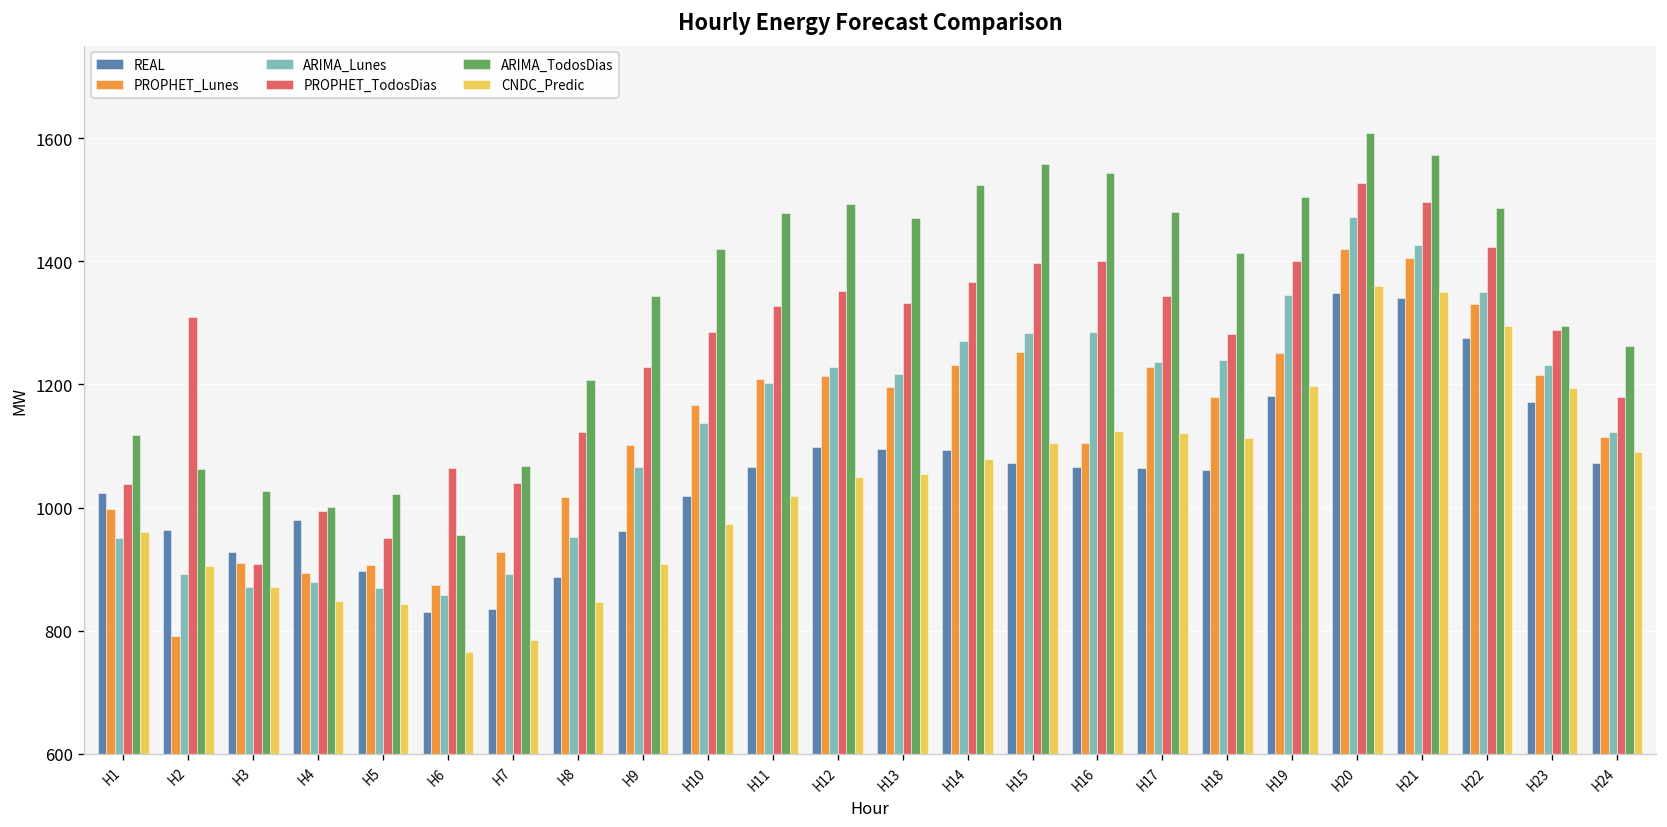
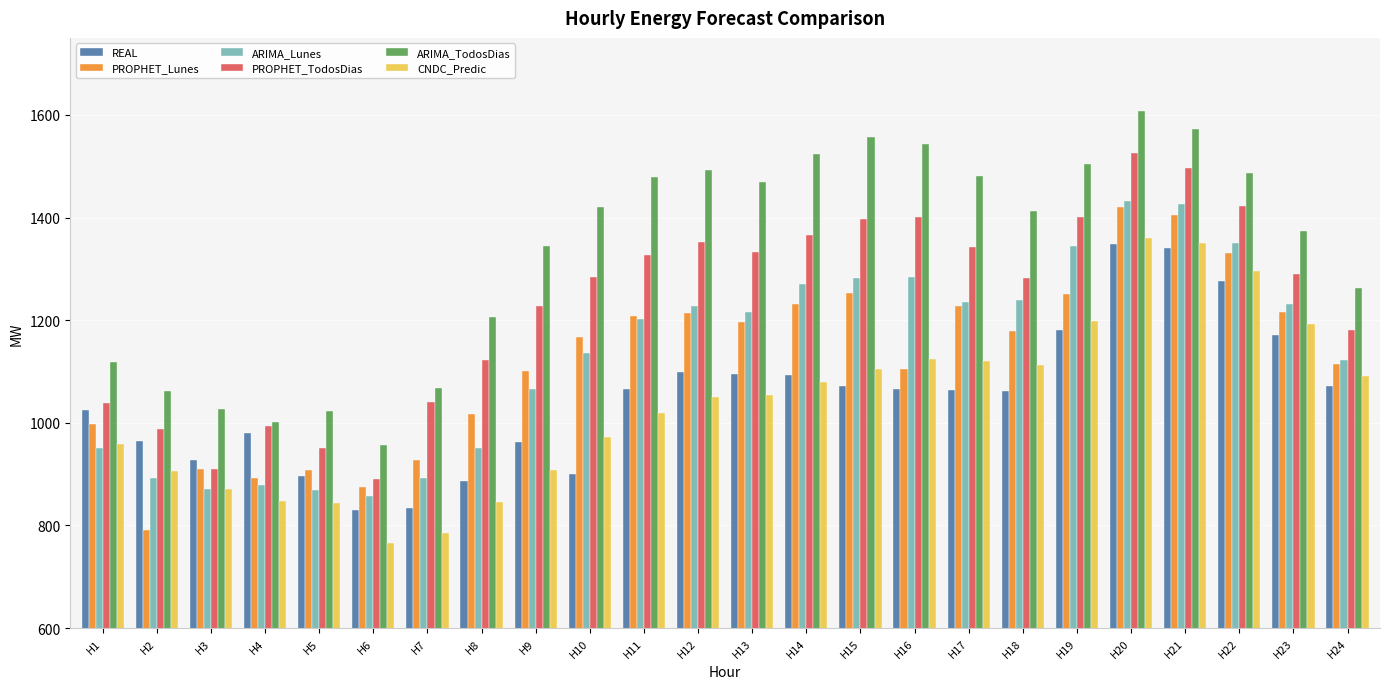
  {
    "REAL": {
      "H1": 1020,
      "H2": 960,
      "H3": 930,
      "H4": 980,
      "H5": 900,
      "H6": 830,
      "H7": 830,
      "H8": 890,
      "H9": 960,
-     "H10": 1020,
+     "H10": 900,
      "H11": 1070,
      "H12": 1100,
      "H13": 1100,
      "H14": 1090,
      "H15": 1070,
      "H16": 1070,
      "H17": 1060,
      "H18": 1060,
      "H19": 1180,
      "H20": 1350,
      "H21": 1340,
      "H22": 1280,
      "H23": 1170,
      "H24": 1070
    },
    "PROPHET_Lunes": {
      "H1": 1000,
      "H2": 790,
      "H3": 910,
      "H4": 890,
      "H5": 910,
      "H6": 870,
      "H7": 930,
      "H8": 1020,
      "H9": 1100,
      "H10": 1170,
      "H11": 1210,
      "H12": 1210,
      "H13": 1200,
      "H14": 1230,
      "H15": 1250,
      "H16": 1100,
      "H17": 1230,
      "H18": 1180,
      "H19": 1250,
      "H20": 1420,
      "H21": 1400,
      "H22": 1330,
      "H23": 1220,
      "H24": 1110
    },
    "ARIMA_Lunes": {
      "H1": 950,
      "H2": 890,
      "H3": 870,
      "H4": 880,
      "H5": 870,
      "H6": 860,
      "H7": 890,
      "H8": 950,
      "H9": 1070,
      "H10": 1140,
      "H11": 1200,
      "H12": 1230,
      "H13": 1220,
      "H14": 1270,
      "H15": 1280,
      "H16": 1280,
      "H17": 1240,
      "H18": 1240,
      "H19": 1340,
-     "H20": 1470,
+     "H20": 1430,
      "H21": 1430,
      "H22": 1350,
      "H23": 1230,
      "H24": 1120
    },
    "PROPHET_TodosDias": {
      "H1": 1040,
-     "H2": 1310,
+     "H2": 990,
      "H3": 910,
      "H4": 990,
      "H5": 950,
-     "H6": 1070,
+     "H6": 890,
      "H7": 1040,
      "H8": 1120,
      "H9": 1230,
      "H10": 1280,
      "H11": 1330,
      "H12": 1350,
      "H13": 1330,
      "H14": 1370,
      "H15": 1400,
      "H16": 1400,
      "H17": 1340,
      "H18": 1280,
      "H19": 1400,
      "H20": 1530,
      "H21": 1500,
      "H22": 1420,
      "H23": 1290,
      "H24": 1180
    },
    "ARIMA_TodosDias": {
      "H1": 1120,
      "H2": 1060,
      "H3": 1030,
      "H4": 1000,
      "H5": 1020,
      "H6": 960,
      "H7": 1070,
      "H8": 1210,
      "H9": 1340,
      "H10": 1420,
      "H11": 1480,
      "H12": 1490,
      "H13": 1470,
      "H14": 1520,
      "H15": 1560,
      "H16": 1540,
      "H17": 1480,
      "H18": 1410,
      "H19": 1500,
      "H20": 1610,
      "H21": 1570,
      "H22": 1490,
-     "H23": 1290,
+     "H23": 1370,
      "H24": 1260
    },
    "CNDC_Predic": {
      "H1": 960,
      "H2": 910,
      "H3": 870,
      "H4": 850,
      "H5": 840,
      "H6": 770,
      "H7": 780,
      "H8": 850,
      "H9": 910,
      "H10": 970,
      "H11": 1020,
      "H12": 1050,
      "H13": 1050,
      "H14": 1080,
      "H15": 1100,
      "H16": 1120,
      "H17": 1120,
      "H18": 1110,
      "H19": 1200,
      "H20": 1360,
      "H21": 1350,
      "H22": 1290,
      "H23": 1190,
      "H24": 1090
    }
  }
